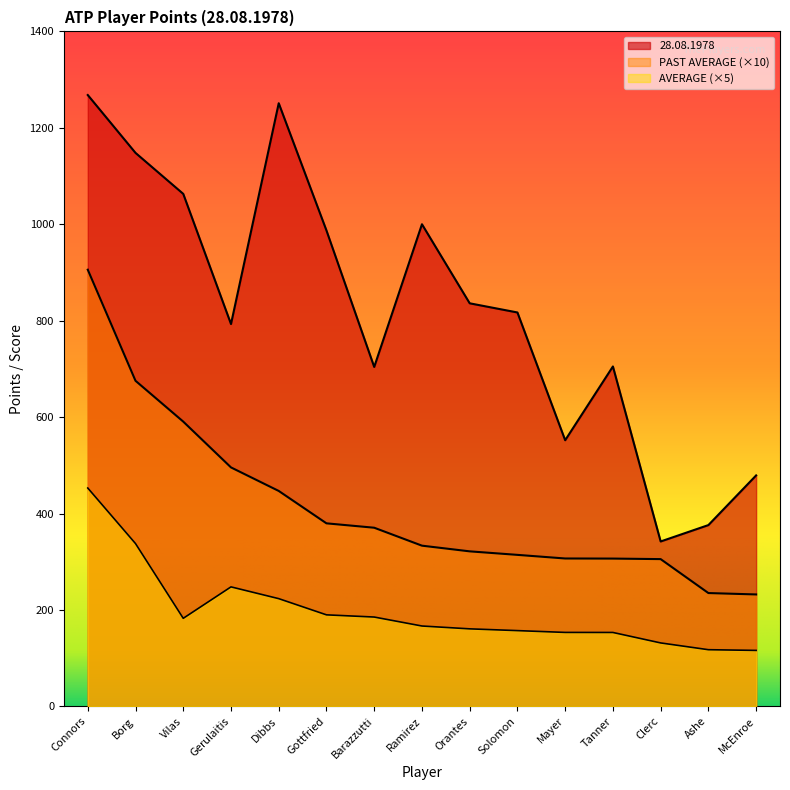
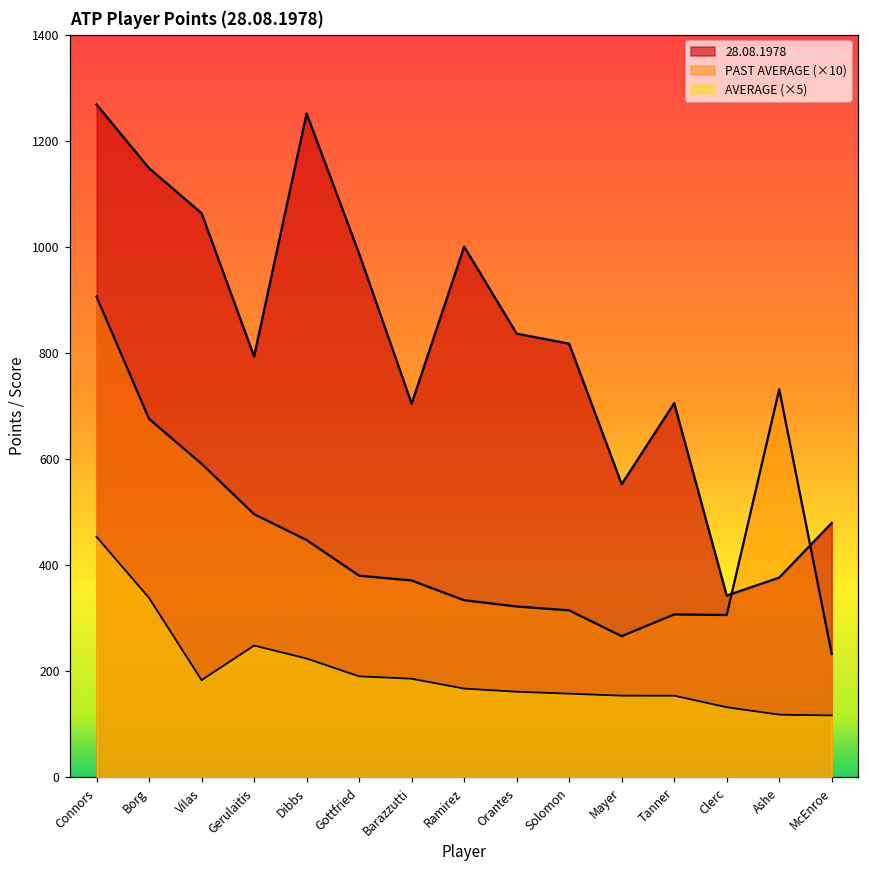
  {
    "28.08.1978": {
      "Connors": 1270,
      "Borg": 1150,
      "Vilas": 1060,
      "Gerulaitis": 790,
      "Dibbs": 1250,
      "Gottfried": 990,
      "Barazzutti": 700,
      "Ramirez": 1000,
      "Orantes": 840,
      "Solomon": 820,
      "Mayer": 550,
      "Tanner": 710,
      "Clerc": 340,
      "Ashe": 380,
      "McEnroe": 480
    },
    "PAST AVERAGE (×10)": {
      "Connors": 910,
      "Borg": 680,
      "Vilas": 590,
      "Gerulaitis": 500,
      "Dibbs": 450,
      "Gottfried": 380,
      "Barazzutti": 370,
      "Ramirez": 330,
      "Orantes": 320,
      "Solomon": 310,
-     "Mayer": 310,
+     "Mayer": 270,
      "Tanner": 310,
      "Clerc": 310,
-     "Ashe": 240,
+     "Ashe": 730,
      "McEnroe": 230
    },
    "AVERAGE (×5)": {
      "Connors": 450,
      "Borg": 340,
      "Vilas": 180,
      "Gerulaitis": 250,
      "Dibbs": 220,
      "Gottfried": 190,
      "Barazzutti": 190,
      "Ramirez": 170,
      "Orantes": 160,
      "Solomon": 160,
      "Mayer": 150,
      "Tanner": 150,
      "Clerc": 130,
      "Ashe": 120,
      "McEnroe": 120
    }
  }
